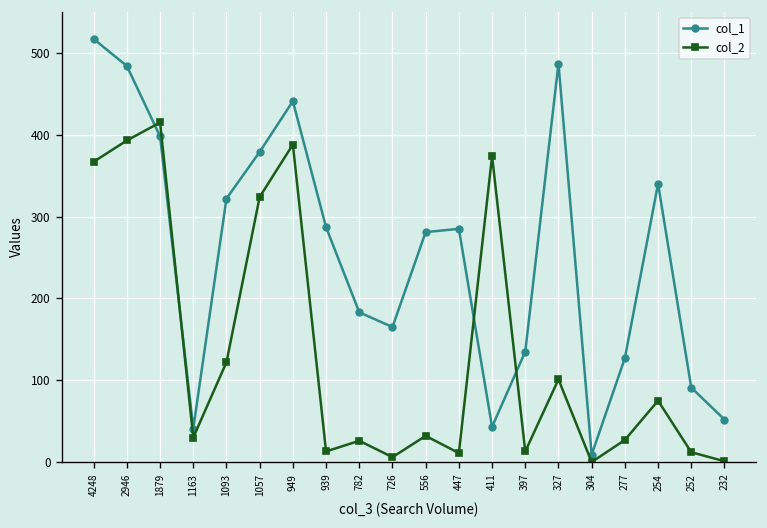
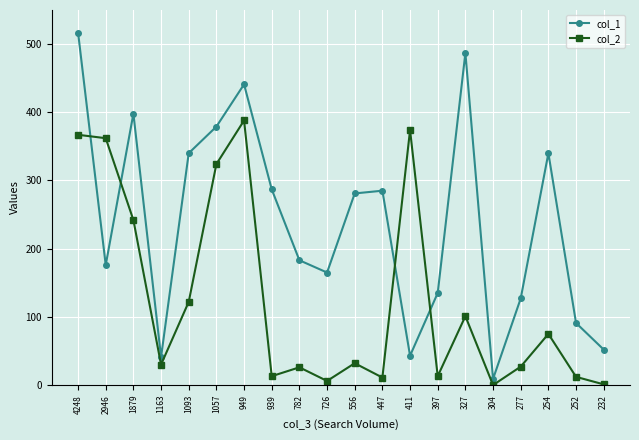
  {
    "col_1": {
      "4248": 520,
-     "2946": 480,
+     "2946": 180,
      "1879": 400,
      "1163": 40,
-     "1093": 320,
+     "1093": 340,
      "1057": 380,
      "949": 440,
      "939": 290,
      "782": 180,
      "726": 170,
      "556": 280,
      "447": 290,
      "411": 40,
      "397": 140,
      "327": 490,
      "304": 10,
      "277": 130,
      "254": 340,
      "252": 90,
      "232": 50
    },
    "col_2": {
      "4248": 370,
-     "2946": 390,
-     "1879": 420,
+     "2946": 360,
+     "1879": 240,
      "1163": 30,
      "1093": 120,
      "1057": 320,
      "949": 390,
      "939": 10,
      "782": 30,
      "726": 10,
      "556": 30,
      "447": 10,
      "411": 370,
      "397": 10,
      "327": 100,
      "304": 0,
      "277": 30,
      "254": 80,
      "252": 10,
      "232": 0
    }
  }
